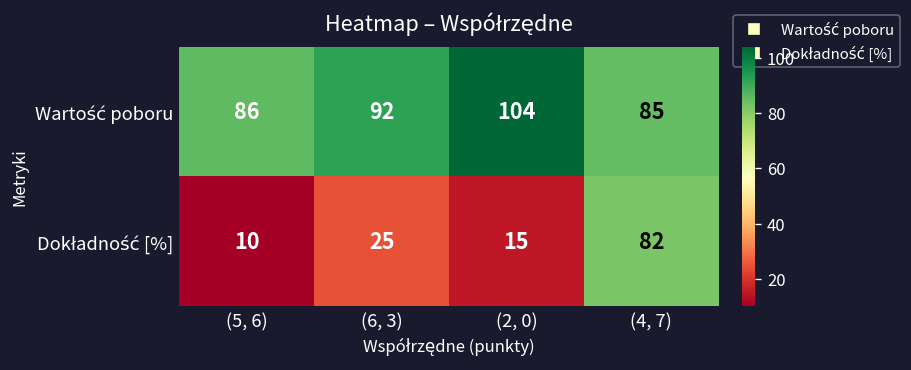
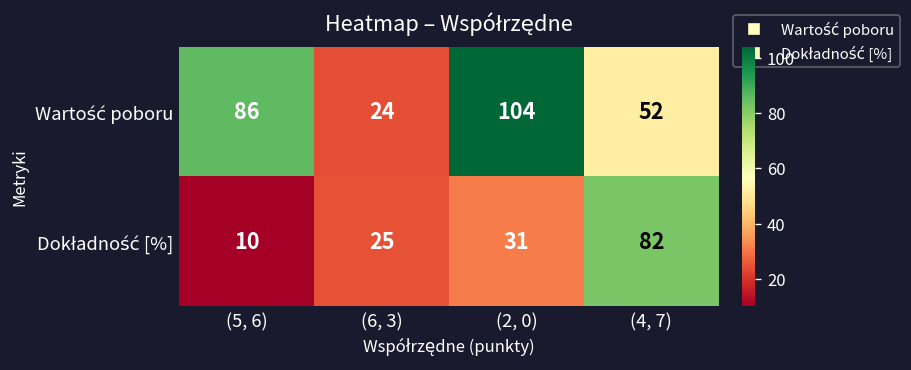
  {
    "Wartość poboru": {
      "(5, 6)": 86,
-     "(6, 3)": 92,
+     "(6, 3)": 24,
      "(2, 0)": 104,
-     "(4, 7)": 85
+     "(4, 7)": 52
    },
    "Dokładność [%]": {
      "(5, 6)": 10,
      "(6, 3)": 25,
-     "(2, 0)": 15,
+     "(2, 0)": 31,
      "(4, 7)": 82
    }
  }
